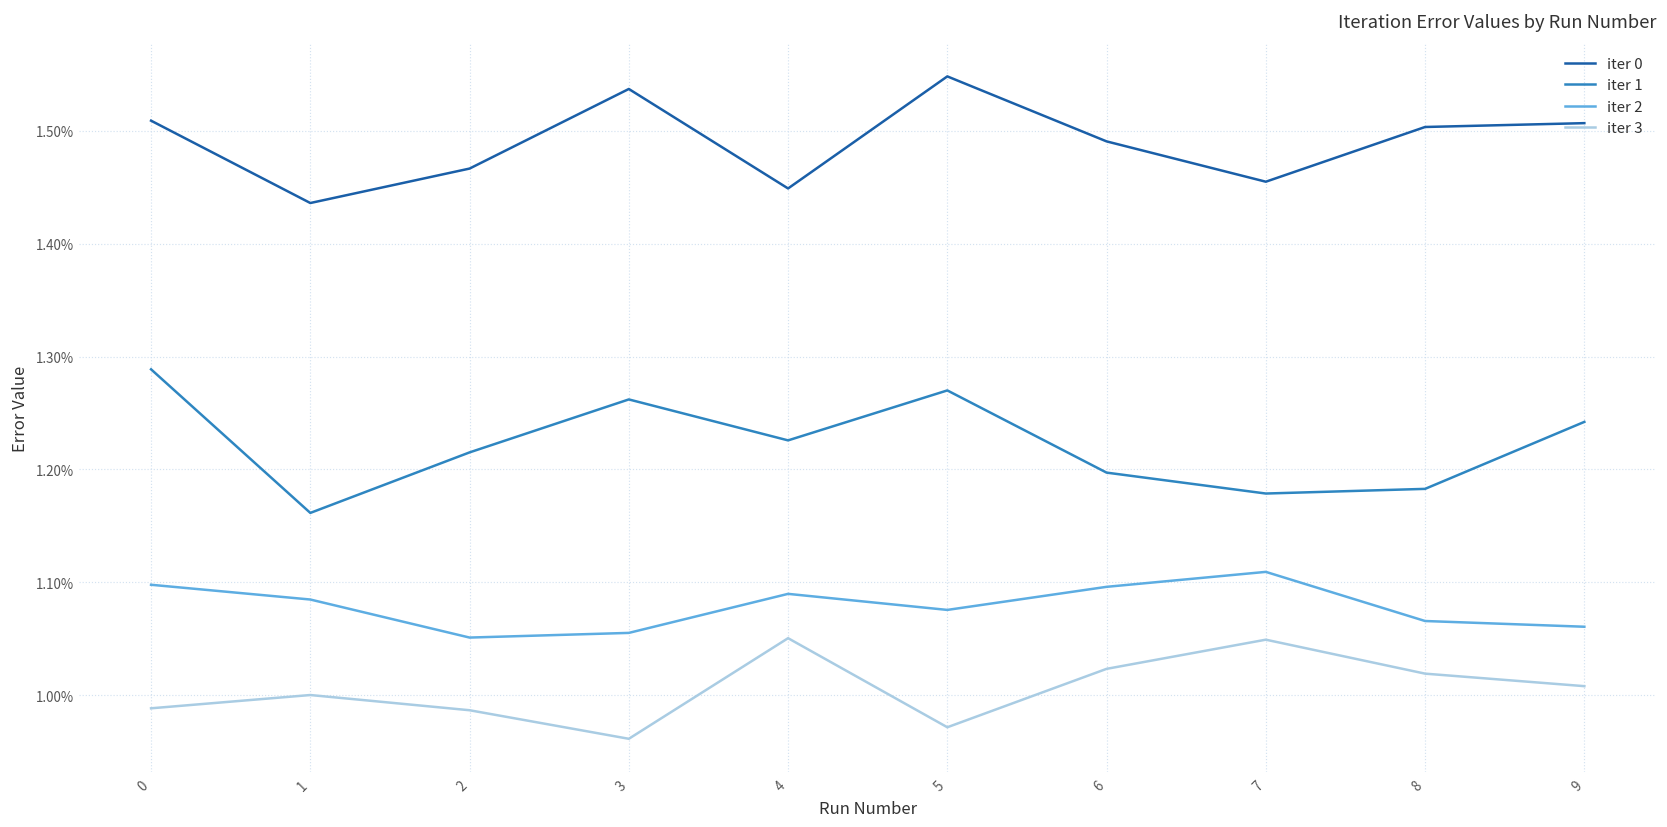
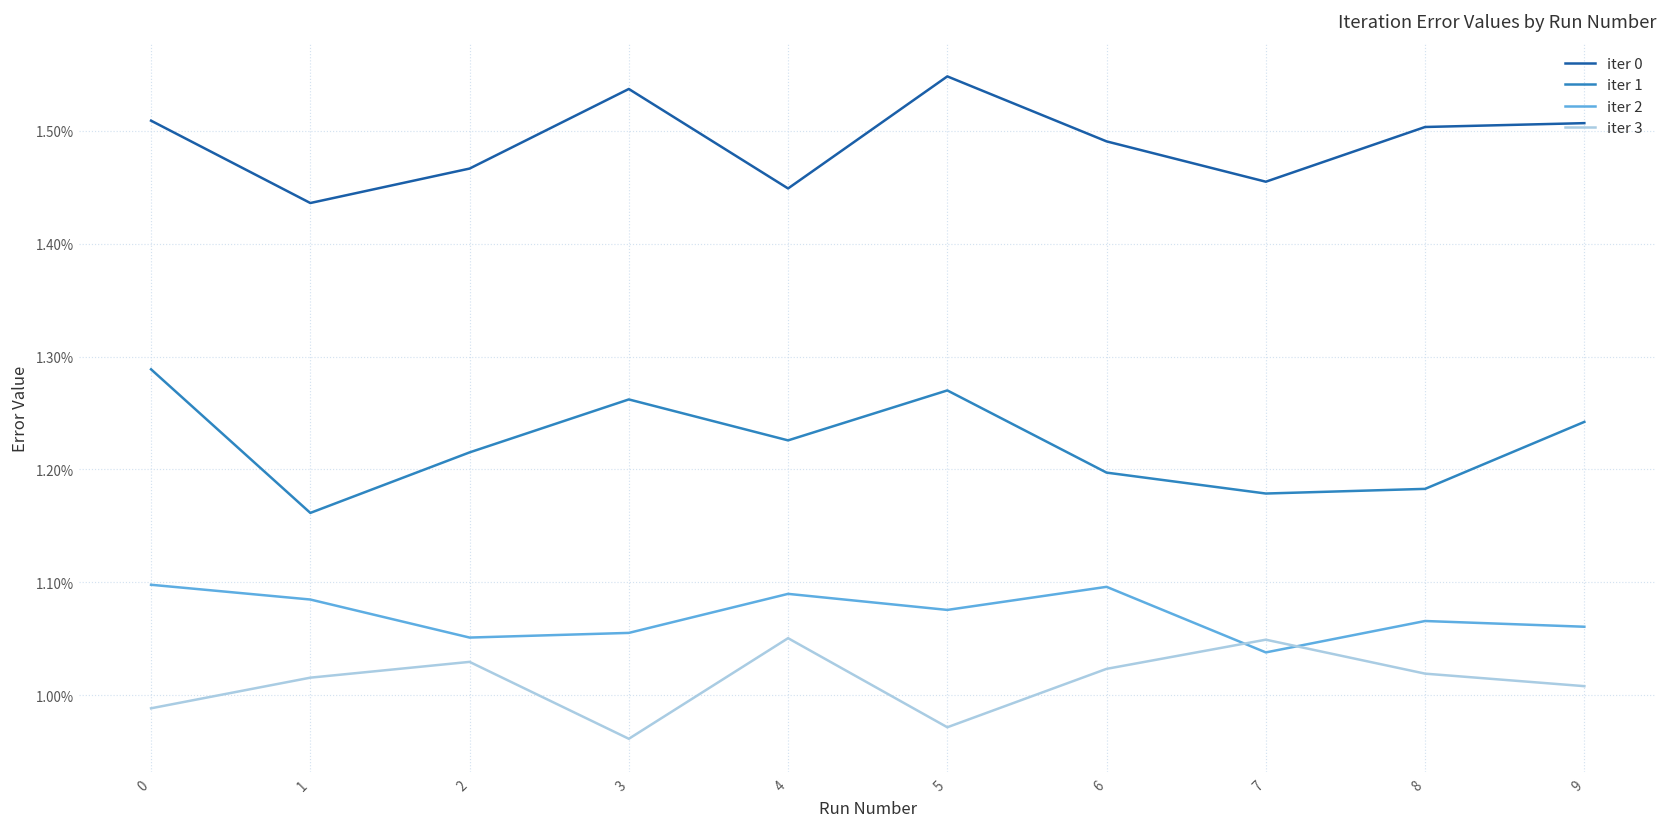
  {
    "iter 2": {
      "0": "1.10%",
      "1": "1.08%",
      "2": "1.05%",
      "3": "1.06%",
      "4": "1.09%",
      "5": "1.08%",
      "6": "1.10%",
-     "7": "1.11%",
+     "7": "1.04%",
      "8": "1.07%",
      "9": "1.06%"
    },
    "iter 3": {
      "0": "0.99%",
-     "1": "1.00%",
-     "2": "0.99%",
+     "1": "1.02%",
+     "2": "1.03%",
      "3": "0.96%",
      "4": "1.05%",
      "5": "0.97%",
      "6": "1.02%",
      "7": "1.05%",
      "8": "1.02%",
      "9": "1.01%"
    }
  }
